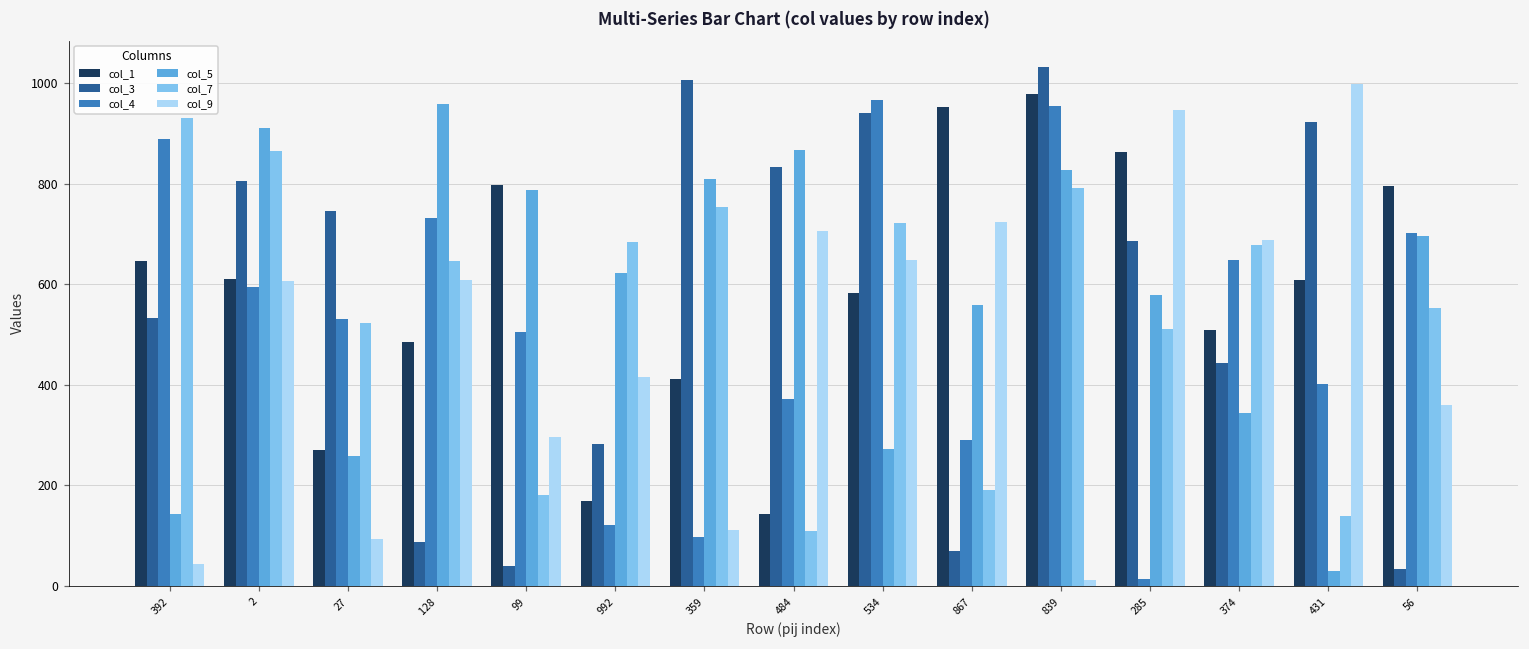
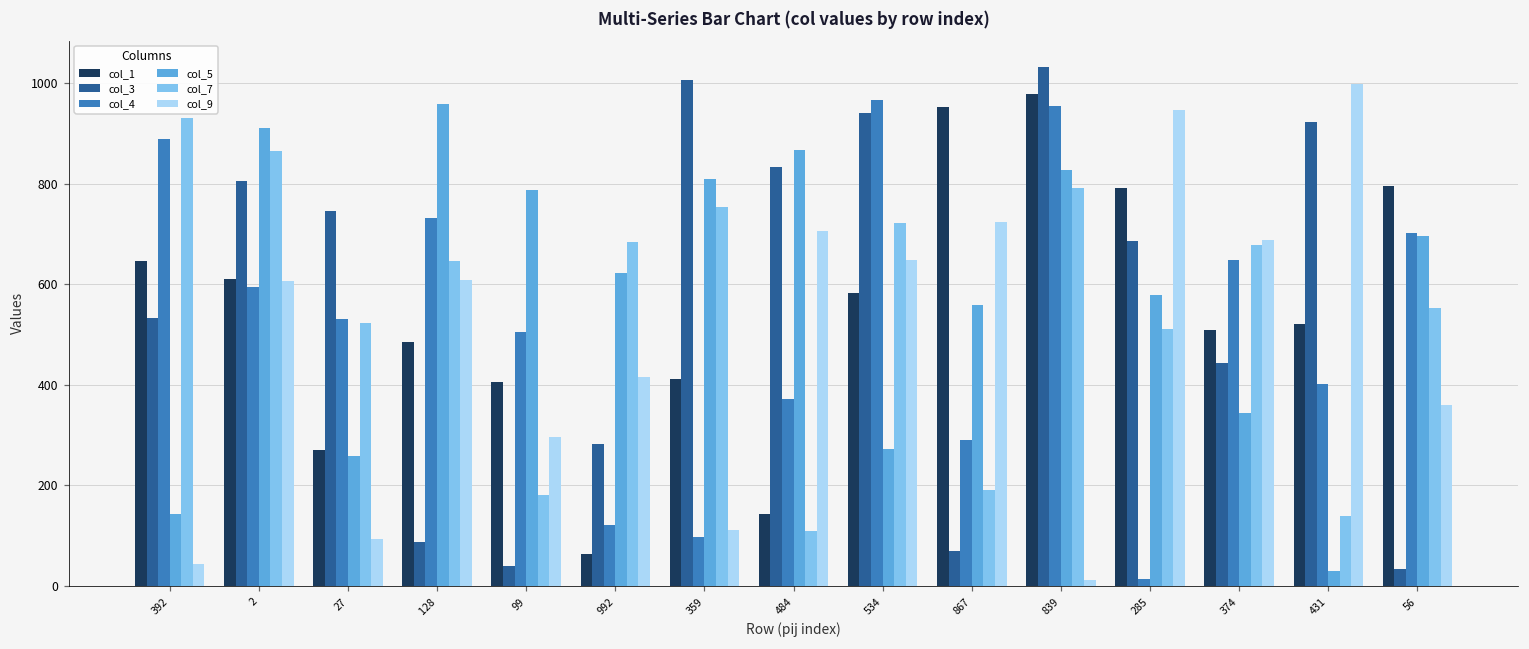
  {
    "col_1": {
      "392": 650,
      "2": 610,
      "27": 270,
      "128": 490,
-     "99": 800,
-     "992": 170,
+     "99": 410,
+     "992": 60,
      "359": 410,
      "484": 140,
      "534": 580,
      "867": 950,
      "839": 980,
-     "285": 860,
+     "285": 790,
      "374": 510,
-     "431": 610,
+     "431": 520,
      "56": 800
    }
  }
